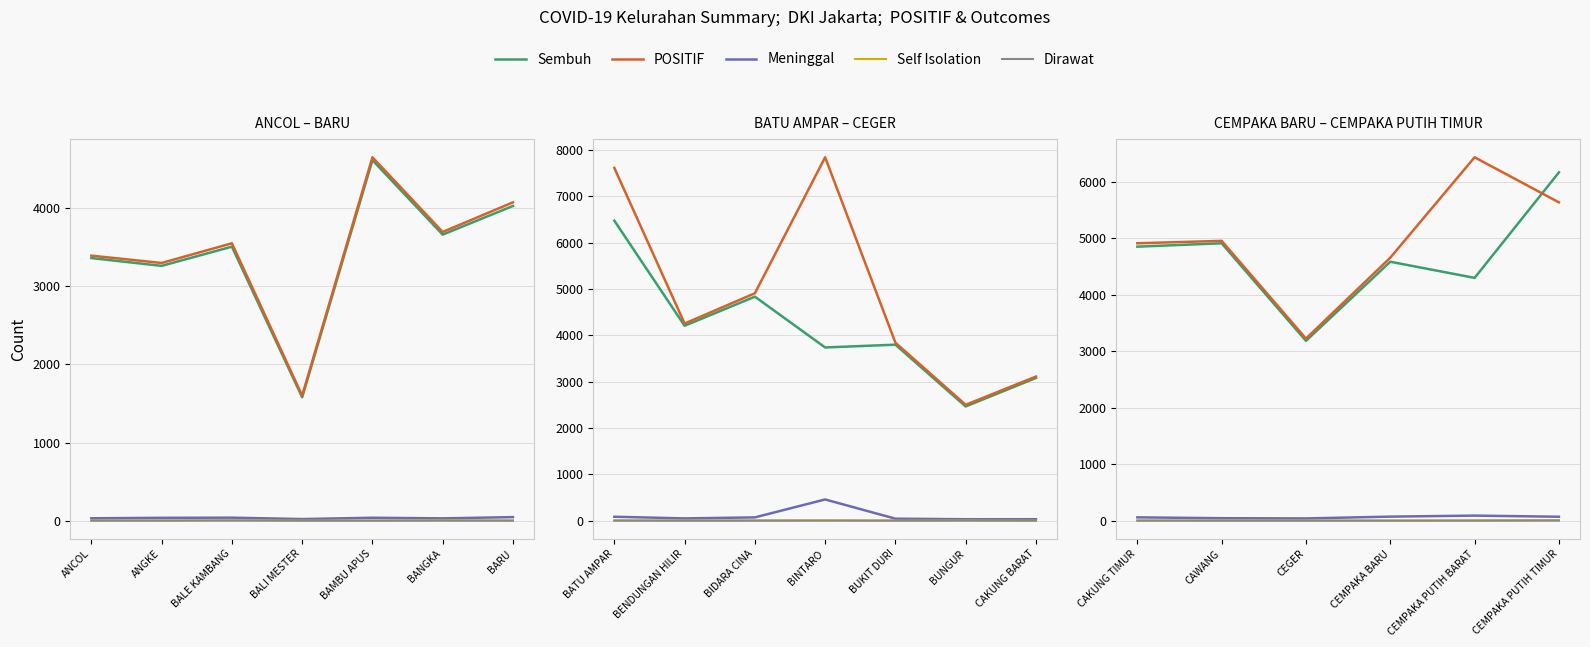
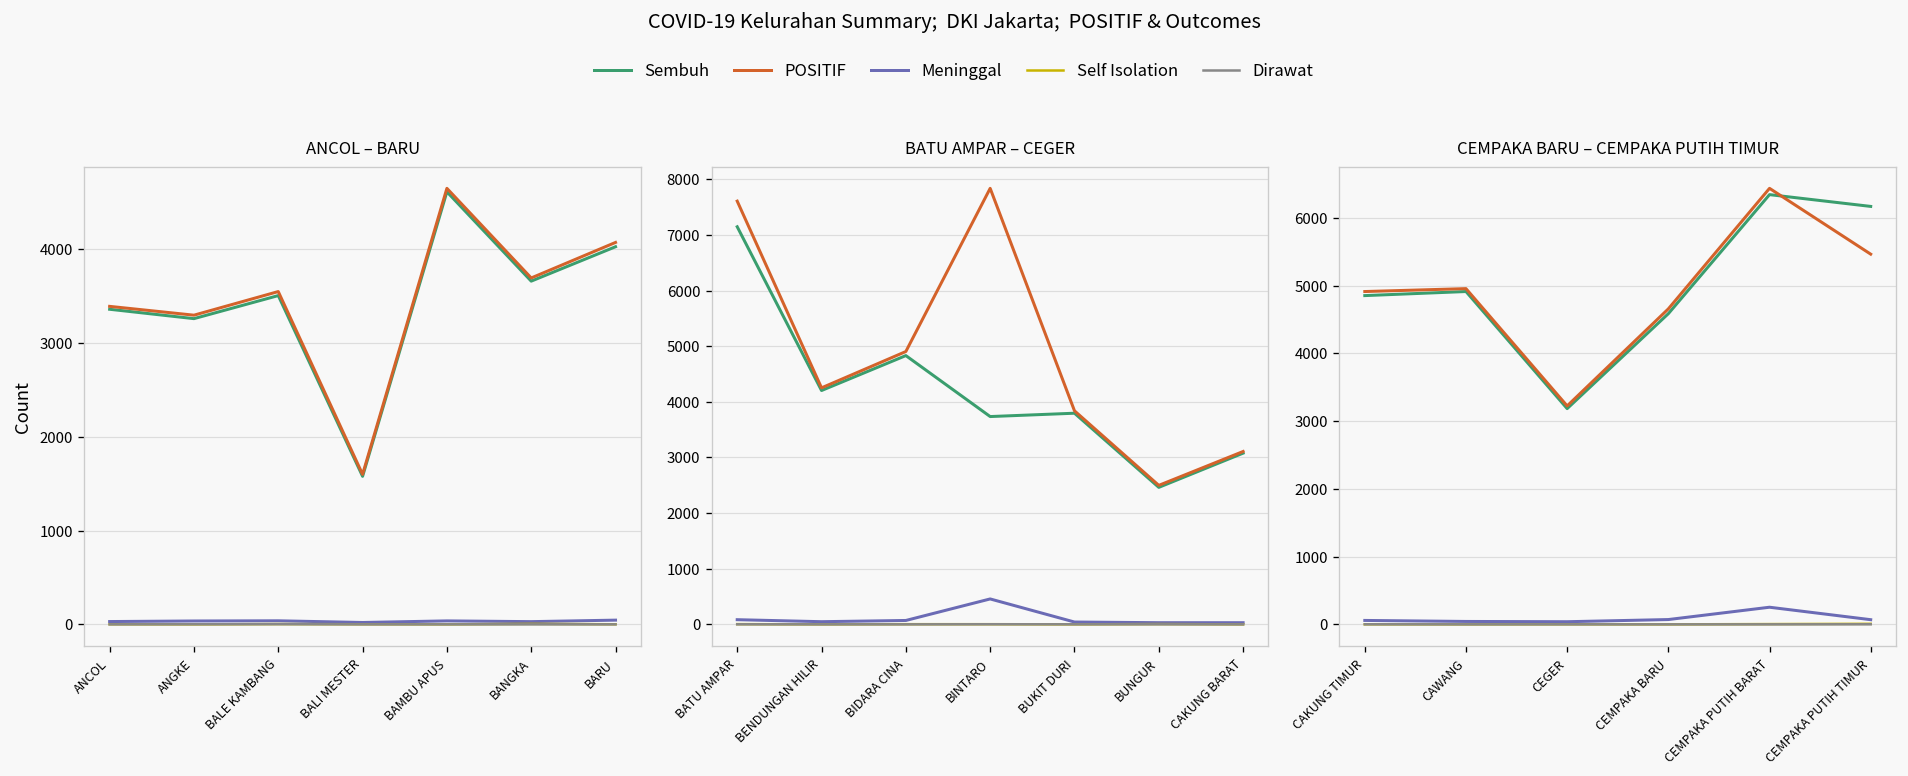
  {
    "ANCOL – BARU": {
      "Sembuh": {
        "ANCOL": 3400,
        "ANGKE": 3300,
        "BALE KAMBANG": 3500,
        "BAMBU APUS": 4600,
        "BANGKA": 3700,
        "BARU": 4000
      },
      "POSITIF": {
        "ANCOL": 3400,
        "ANGKE": 3300,
        "BALE KAMBANG": 3600,
        "BAMBU APUS": 4700,
        "BANGKA": 3700,
        "BARU": 4100
      },
      "Meninggal": {
        "ANGKE": 0,
        "BALE KAMBANG": 0,
        "BAMBU APUS": 0,
        "BARU": 0
      }
    },
    "BATU AMPAR – CEGER": {
      "Sembuh": {
-       "BATU AMPAR": 6500,
+       "BATU AMPAR": 7100,
        "BIDARA CINA": 4800,
        "BINTARO": 3700
      },
      "POSITIF": {
        "BATU AMPAR": 7600,
        "BIDARA CINA": 4900,
        "BINTARO": 7800
      },
      "Meninggal": {
        "BATU AMPAR": 100,
        "BIDARA CINA": 100,
        "BINTARO": 500
      }
    },
    "CEMPAKA BARU – CEMPAKA PUTIH TIMUR": {
      "Sembuh": {
        "CAKUNG TIMUR": 4900,
        "CEMPAKA BARU": 4600,
-       "CEMPAKA PUTIH BARAT": 4300,
+       "CEMPAKA PUTIH BARAT": 6300,
        "CEMPAKA PUTIH TIMUR": 6200
      },
      "POSITIF": {
        "CAKUNG TIMUR": 4900,
        "CEMPAKA BARU": 4700,
        "CEMPAKA PUTIH BARAT": 6400,
-       "CEMPAKA PUTIH TIMUR": 5600
+       "CEMPAKA PUTIH TIMUR": 5500
      },
      "Meninggal": {
        "CAKUNG TIMUR": 100,
        "CEMPAKA BARU": 100,
-       "CEMPAKA PUTIH BARAT": 100,
+       "CEMPAKA PUTIH BARAT": 300,
        "CEMPAKA PUTIH TIMUR": 100
      }
    }
  }
